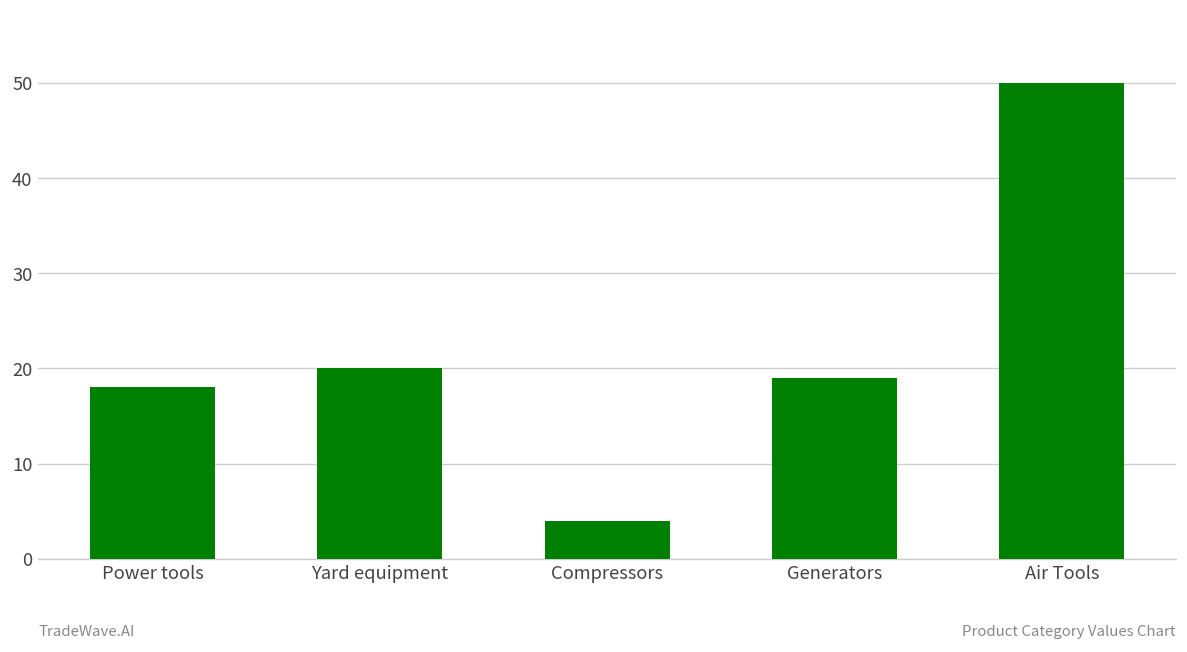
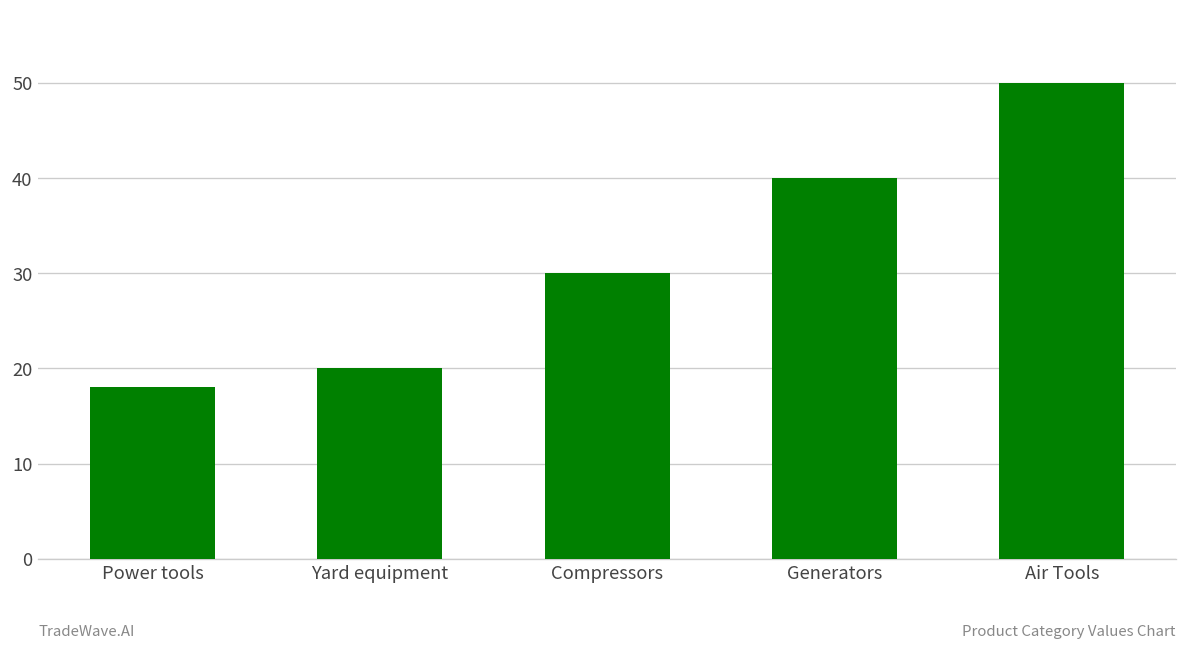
  {
    "Power tools": 18,
    "Yard equipment": 20,
-   "Compressors": 4,
-   "Generators": 19,
+   "Compressors": 30,
+   "Generators": 40,
    "Air Tools": 50
  }
